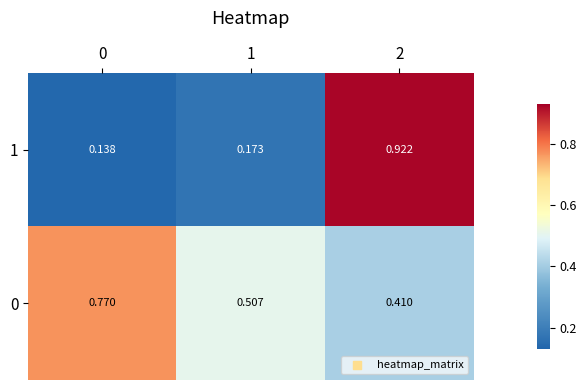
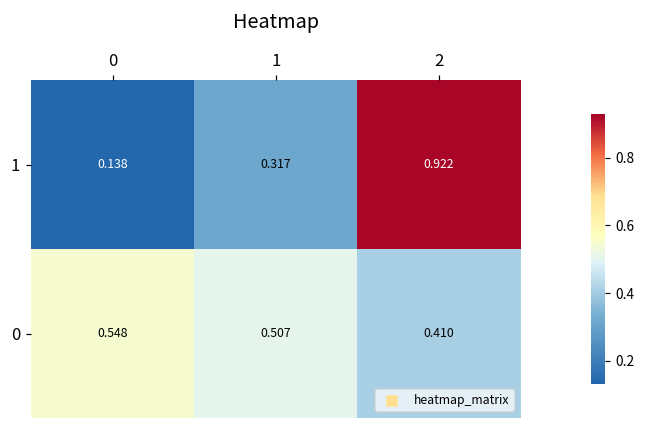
  {
    "1": {
      "0": 0.138,
-     "1": 0.173,
+     "1": 0.317,
      "2": 0.922
    },
    "0": {
-     "0": 0.770,
+     "0": 0.548,
      "1": 0.507,
      "2": 0.410
    }
  }
